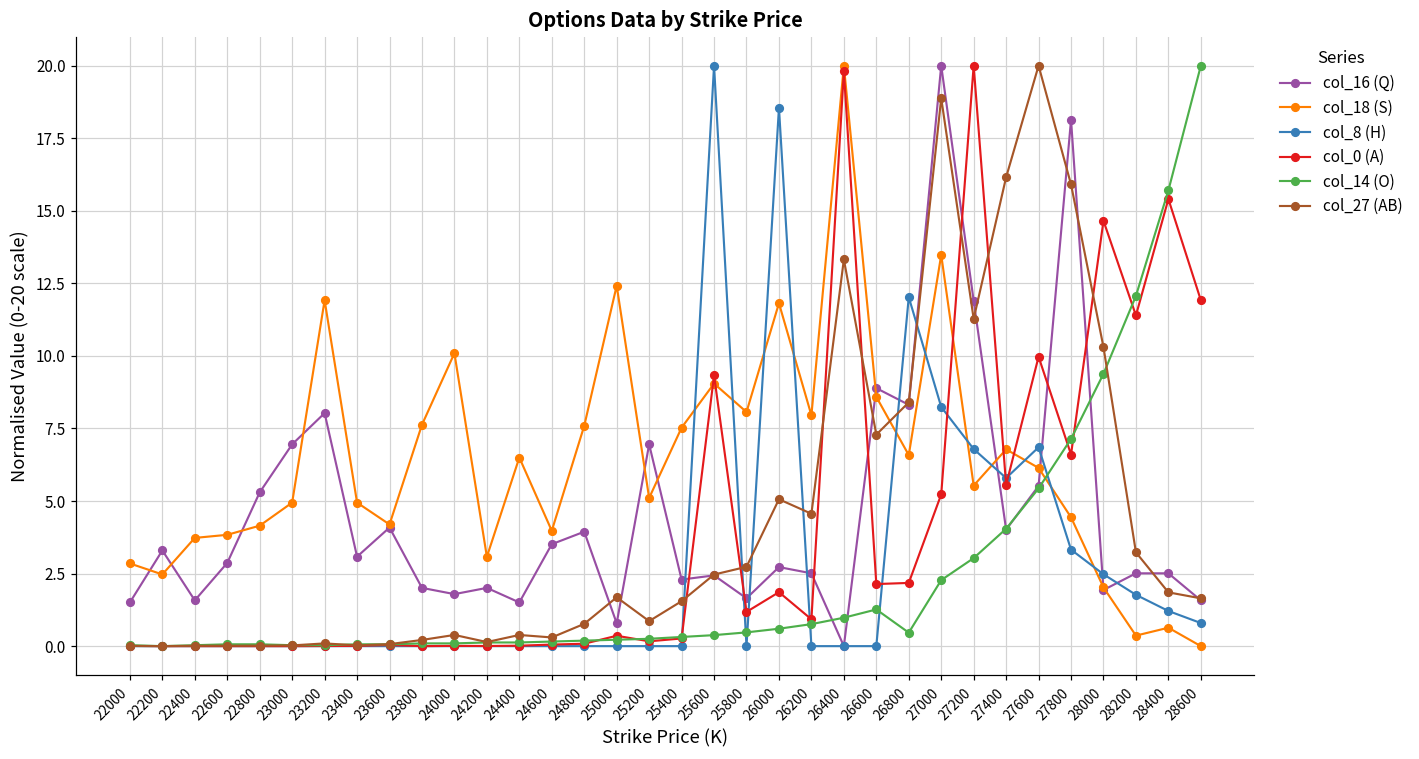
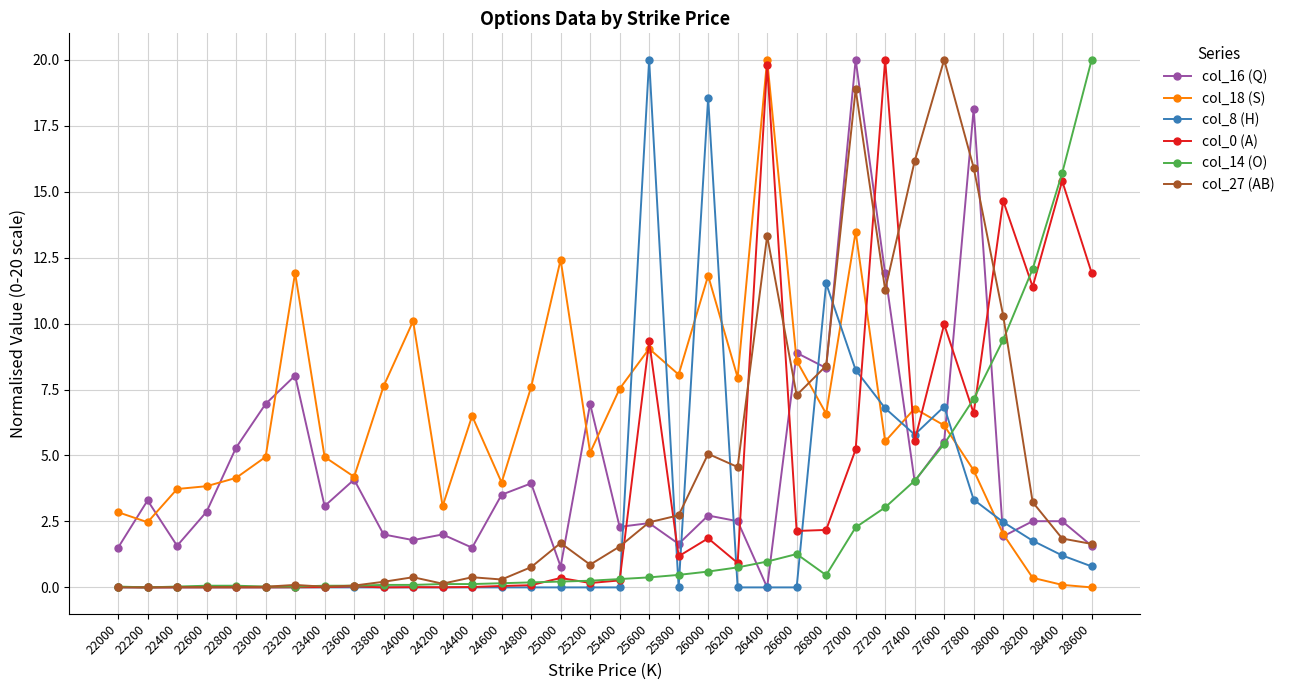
  {
    "col_16 (Q)": {
      "22000": 1.5,
      "22200": 3.3,
      "22400": 1.6,
      "22600": 2.9,
      "22800": 5.3,
      "23000": 7.0,
      "23200": 8.0,
      "23400": 3.1,
      "23600": 4.1,
      "23800": 2.0,
      "24000": 1.8,
      "24200": 2.0,
      "24400": 1.5,
      "24600": 3.5,
      "24800": 3.9,
      "25000": 0.8,
      "25200": 7.0,
      "25400": 2.3,
      "25800": 1.6,
      "26000": 2.7,
      "26200": 2.5,
      "26600": 8.9,
      "27000": 20.0,
      "27200": 11.9,
      "27800": 18.1,
      "28200": 2.5,
      "28400": 2.5
    },
    "col_18 (S)": {
      "22000": 2.8,
      "22200": 2.5,
      "22400": 3.7,
      "22600": 3.8,
      "22800": 4.2,
      "23000": 4.9,
      "23200": 11.9,
      "23400": 4.9,
      "23600": 4.2,
      "23800": 7.6,
      "24000": 10.1,
      "24200": 3.1,
      "24400": 6.5,
      "24600": 4.0,
      "24800": 7.6,
      "25000": 12.4,
      "25200": 5.1,
      "25400": 7.5,
      "25600": 9.0,
      "25800": 8.1,
      "26000": 11.8,
      "26200": 8.0,
      "26400": 20.0,
      "26600": 8.6,
      "26800": 6.6,
      "27000": 13.5,
      "27200": 5.5,
      "27400": 6.8,
      "27600": 6.1,
      "27800": 4.4,
      "28200": 0.4,
-     "28400": 0.6,
+     "28400": 0.1,
      "28600": 0.0
    },
    "col_8 (H)": {
      "25000": 0.0,
      "25200": 0.0,
      "25400": 0.0,
      "25600": 20.0,
      "25800": 0.0,
      "26000": 18.5,
      "26200": 0.0,
      "26600": 0.0,
-     "26800": 12.0,
+     "26800": 11.5,
      "27000": 8.2,
      "27200": 6.8,
      "27400": 5.8,
      "27600": 6.9,
      "27800": 3.3,
      "28000": 2.5,
      "28200": 1.8,
      "28400": 1.2,
      "28600": 0.8
    },
    "col_0 (A)": {
      "25000": 0.4,
      "25600": 9.3,
      "25800": 1.2,
      "26000": 1.9,
      "26200": 0.9,
      "26400": 19.8,
      "26600": 2.1,
      "26800": 2.2,
      "27000": 5.2,
      "27200": 20.0,
      "27400": 5.6,
      "27600": 10.0,
      "27800": 6.6,
      "28000": 14.7,
      "28200": 11.4,
      "28400": 15.4,
      "28600": 11.9
    },
    "col_14 (O)": {
      "24400": 0.1,
      "24600": 0.2,
      "24800": 0.2,
      "25000": 0.2,
      "25600": 0.4,
      "25800": 0.5,
      "26000": 0.6,
      "26200": 0.8,
      "26400": 1.0,
      "26600": 1.3,
      "26800": 0.5,
      "27000": 2.3,
      "27200": 3.0,
      "27800": 7.1,
      "28000": 9.4,
      "28200": 12.1,
      "28400": 15.7,
      "28600": 20.0
    },
    "col_27 (AB)": {
      "23800": 0.2,
      "24000": 0.4,
      "24400": 0.4,
      "24600": 0.3,
      "24800": 0.8,
      "25000": 1.7,
      "25200": 0.9,
      "25400": 1.5,
      "25800": 2.7,
      "26000": 5.1,
      "26200": 4.6,
      "26400": 13.3,
      "26600": 7.3,
      "27000": 18.9,
      "27200": 11.3,
      "27400": 16.2,
      "27600": 20.0,
      "27800": 15.9,
      "28000": 10.3,
      "28200": 3.2,
      "28400": 1.9
    }
  }
